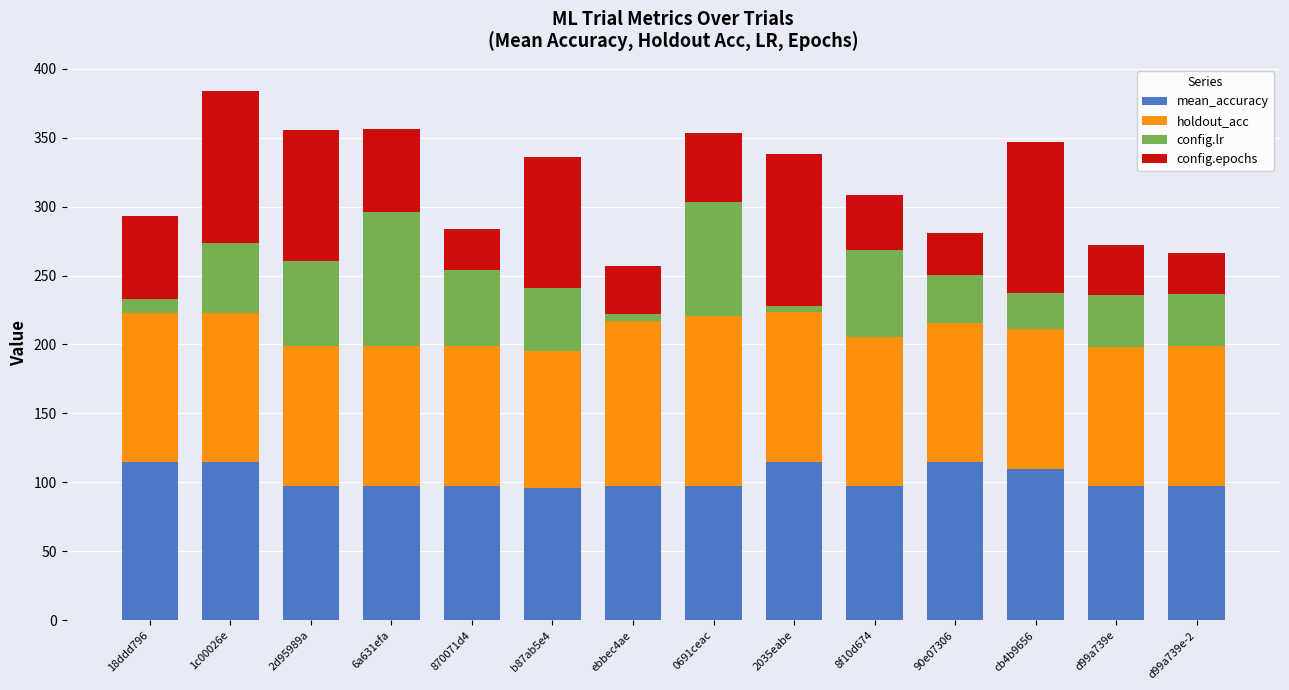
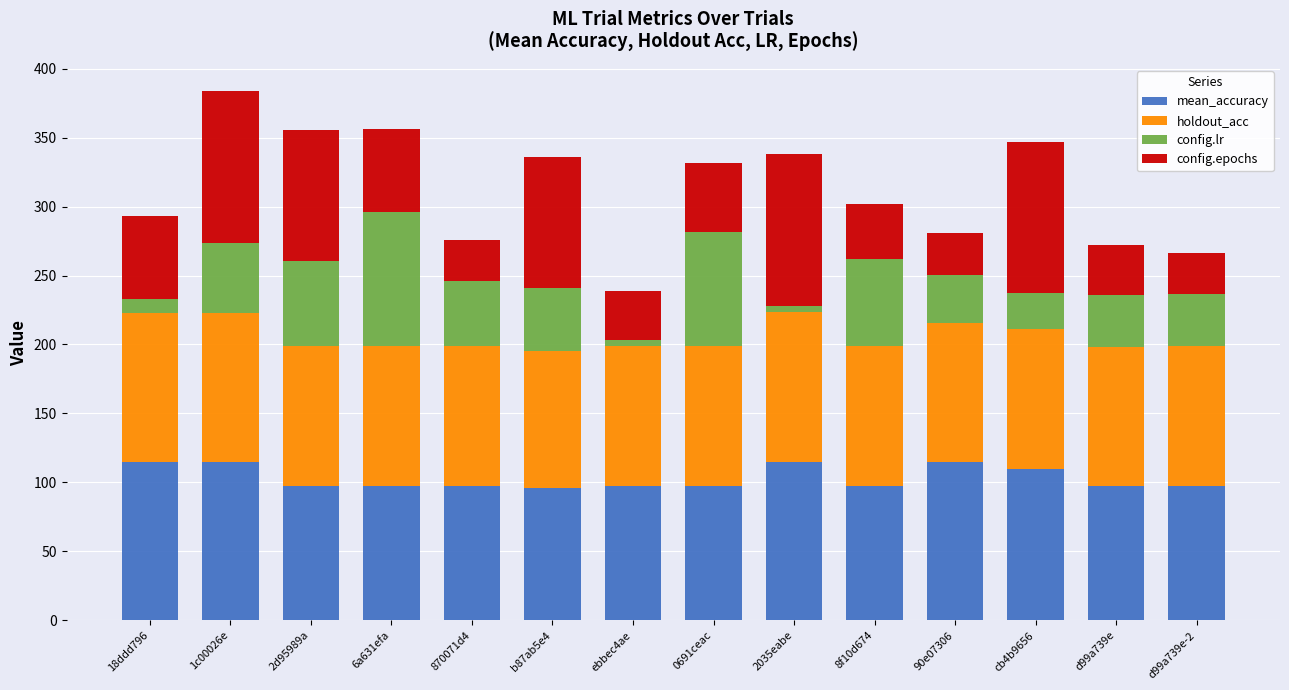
  {
    "mean_accuracy": {
      "18ddd796": 115,
      "1c00026e": 115,
      "2d95989a": 97,
      "6a631efa": 97,
      "870071d4": 97,
      "b87ab5e4": 96,
      "ebbec4ae": 97,
      "0691ceac": 97,
      "2035eabe": 115,
      "8f10d674": 97,
      "90e07306": 115,
      "cb4b9656": 110,
      "d99a739e": 97,
      "d99a739e-2": 97
    },
    "holdout_acc": {
      "18ddd796": 108,
      "1c00026e": 108,
      "2d95989a": 101,
      "6a631efa": 101,
      "870071d4": 101,
      "b87ab5e4": 100,
-     "ebbec4ae": 120,
-     "0691ceac": 124,
+     "ebbec4ae": 101,
+     "0691ceac": 101,
      "2035eabe": 108,
-     "8f10d674": 108,
+     "8f10d674": 101,
      "90e07306": 101,
      "cb4b9656": 101,
      "d99a739e": 101,
      "d99a739e-2": 101
    },
    "config.lr": {
      "18ddd796": 10,
      "1c00026e": 51,
      "2d95989a": 62,
      "6a631efa": 98,
-     "870071d4": 55,
+     "870071d4": 47,
      "b87ab5e4": 45,
      "ebbec4ae": 5,
      "0691ceac": 83,
      "2035eabe": 4,
      "8f10d674": 63,
      "90e07306": 35,
      "cb4b9656": 25,
      "d99a739e": 38,
      "d99a739e-2": 38
    },
    "config.epochs": {
      "18ddd796": 60,
      "1c00026e": 110,
      "2d95989a": 95,
      "6a631efa": 60,
      "870071d4": 30,
      "b87ab5e4": 95,
      "ebbec4ae": 35,
      "0691ceac": 50,
      "2035eabe": 110,
      "8f10d674": 40,
      "90e07306": 30,
      "cb4b9656": 110,
      "d99a739e": 37,
      "d99a739e-2": 30
    }
  }
